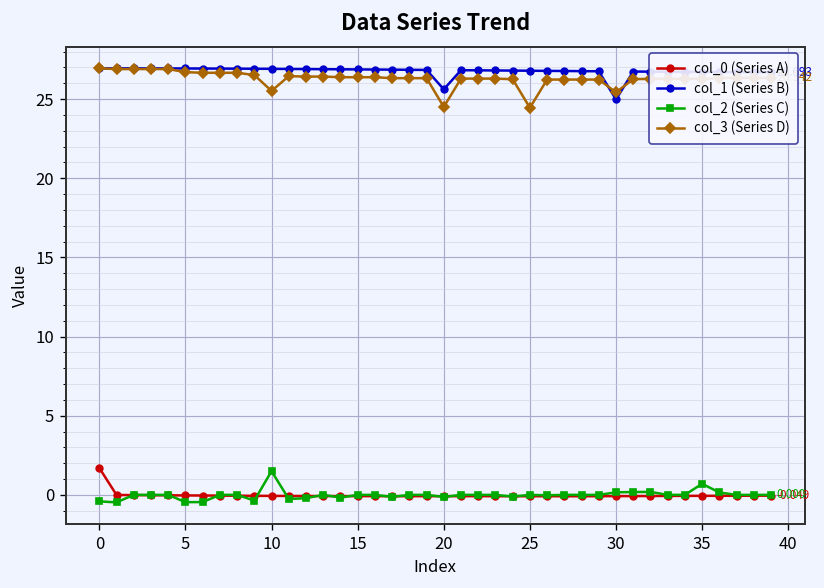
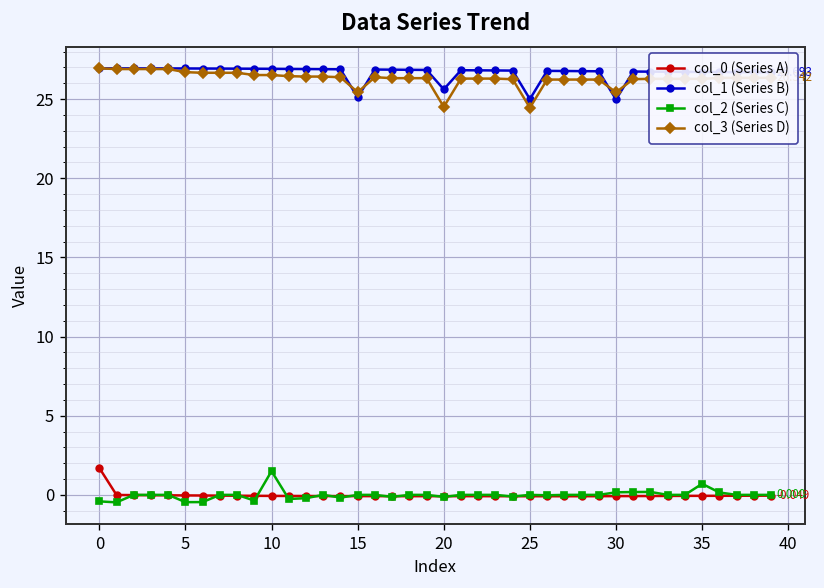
  {
    "col_0 (Series A)": {
      "0": 1.7,
      "5": 0.0,
      "10": -0.1,
      "30": -0.1,
      "35": -0.1
    },
    "col_1 (Series B)": {
      "5": 26.9,
      "10": 26.9,
-     "15": 26.9,
+     "15": 25.1,
      "20": 25.6,
-     "25": 26.8,
+     "25": 25.0,
      "30": 25.0
    },
    "col_2 (Series C)": {
      "0": -0.4,
      "5": -0.5,
      "10": 1.5,
      "30": 0.2,
      "35": 0.7
    },
    "col_3 (Series D)": {
      "5": 26.7,
-     "10": 25.5,
-     "15": 26.4,
+     "10": 26.5,
+     "15": 25.4,
      "20": 24.5,
      "25": 24.5,
      "30": 25.4
    }
  }
